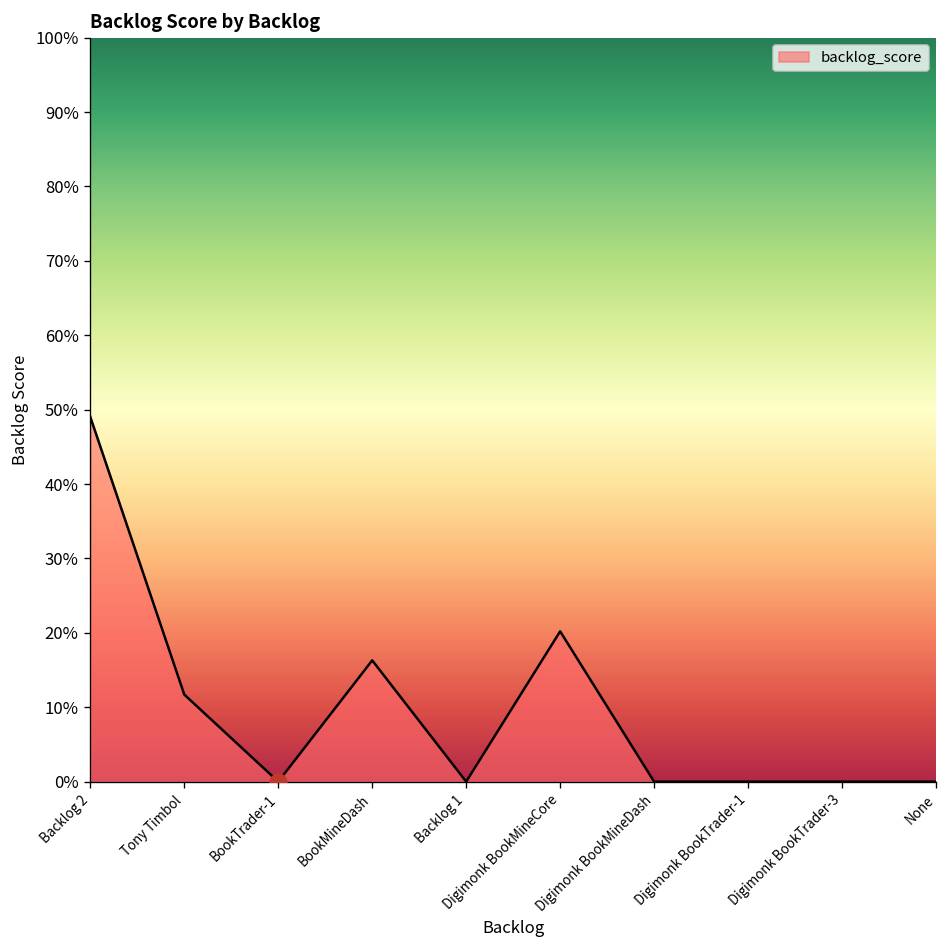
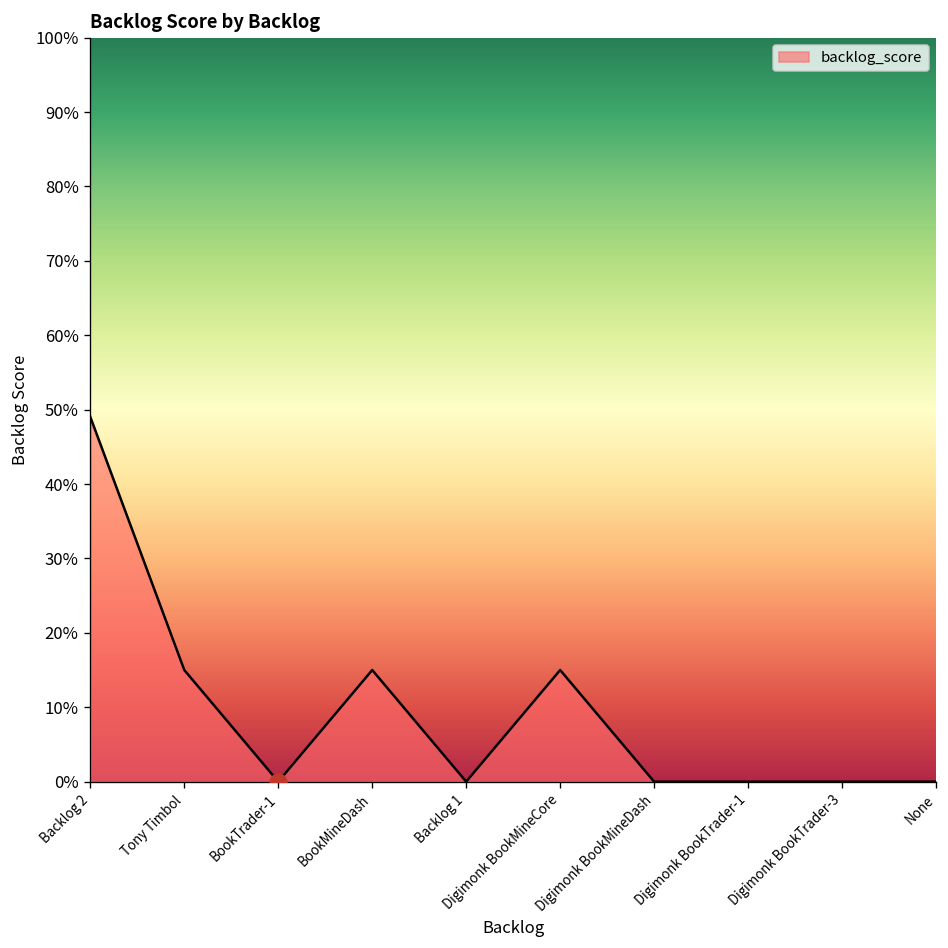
  {
    "backlog_score": {
      "Backlog 2": "49%",
-     "Tony Timbol": "12%",
-     "BookMineDash": "16%",
+     "Tony Timbol": "15%",
+     "BookMineDash": "15%",
      "Backlog 1": "0%",
-     "Digimonk BookMineCore": "20%",
+     "Digimonk BookMineCore": "15%",
      "Digimonk BookMineDash": "0%",
      "Digimonk BookTrader-1": "0%",
      "Digimonk BookTrader-3": "0%",
      "None": "0%"
    }
  }
